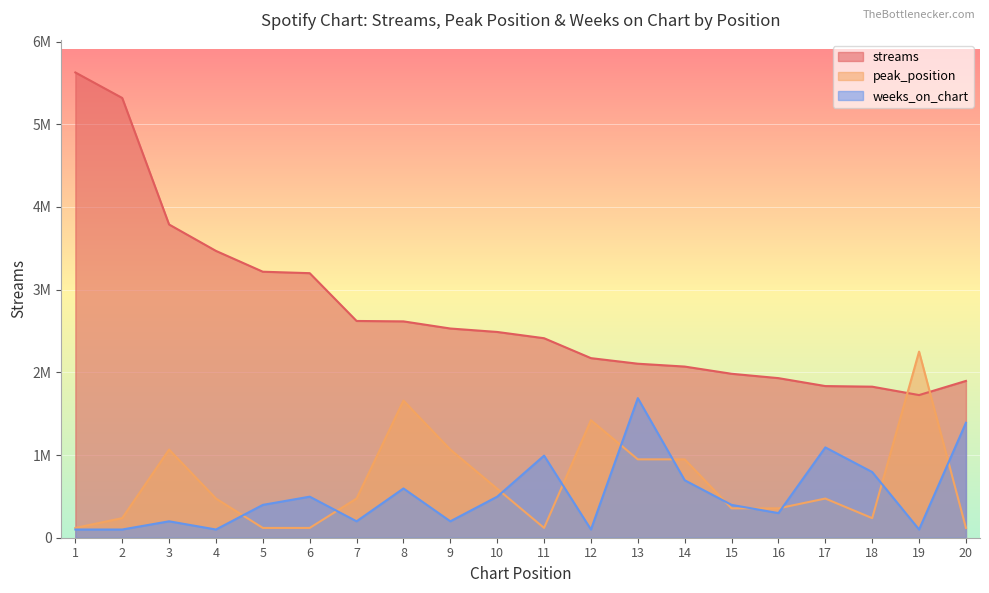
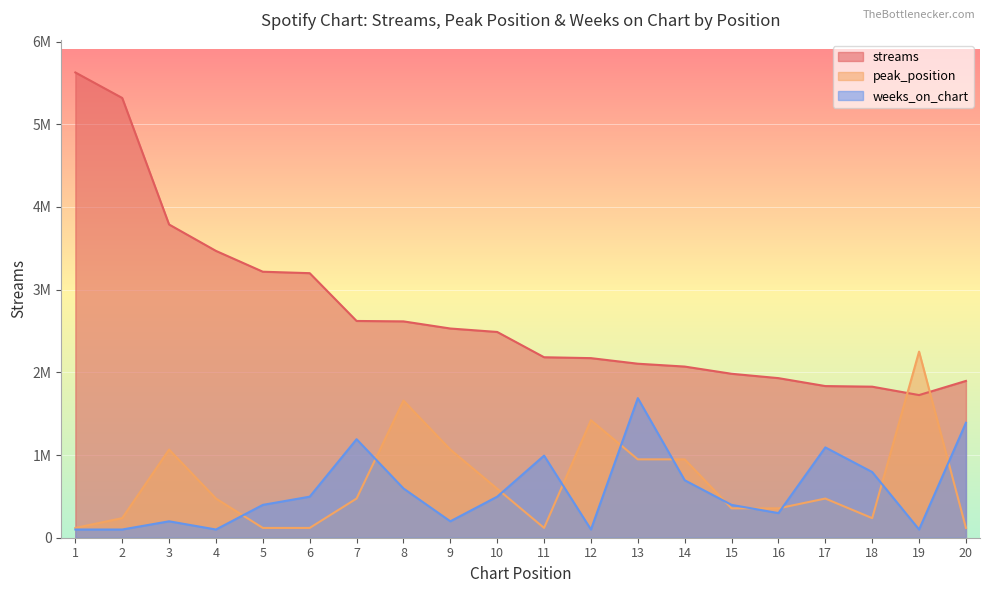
  {
    "streams": {
      "1": 5600000,
      "2": 5300000,
      "3": 3800000,
      "4": 3500000,
      "5": 3200000,
      "6": 3200000,
      "7": 2600000,
      "8": 2600000,
      "9": 2500000,
      "10": 2500000,
-     "11": 2400000,
+     "11": 2200000,
      "12": 2200000,
      "13": 2100000,
      "14": 2100000,
      "15": 2000000,
      "16": 1900000,
      "17": 1800000,
      "18": 1800000,
      "19": 1700000,
      "20": 1900000
    },
    "peak_position": {
      "2": 200000,
      "3": 1100000,
      "4": 500000,
      "5": 100000,
      "6": 100000,
      "7": 500000,
      "8": 1700000,
      "9": 1100000,
      "10": 600000,
      "11": 100000,
      "12": 1400000,
      "13": 900000,
      "14": 900000,
      "15": 400000,
      "16": 400000,
      "17": 500000,
      "18": 200000,
      "19": 2300000,
      "20": 100000
    },
    "weeks_on_chart": {
      "2": 100000,
      "3": 200000,
      "4": 100000,
      "5": 400000,
      "6": 500000,
-     "7": 200000,
+     "7": 1200000,
      "8": 600000,
      "9": 200000,
      "10": 500000,
      "11": 1000000,
      "12": 100000,
      "13": 1700000,
      "14": 700000,
      "15": 400000,
      "16": 300000,
      "17": 1100000,
      "18": 800000,
      "19": 100000,
      "20": 1400000
    }
  }
